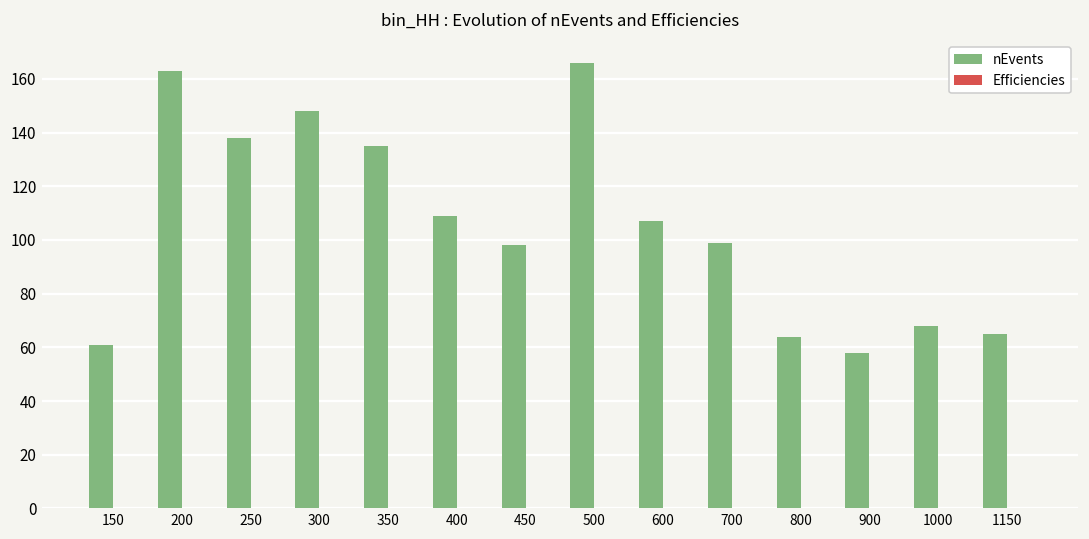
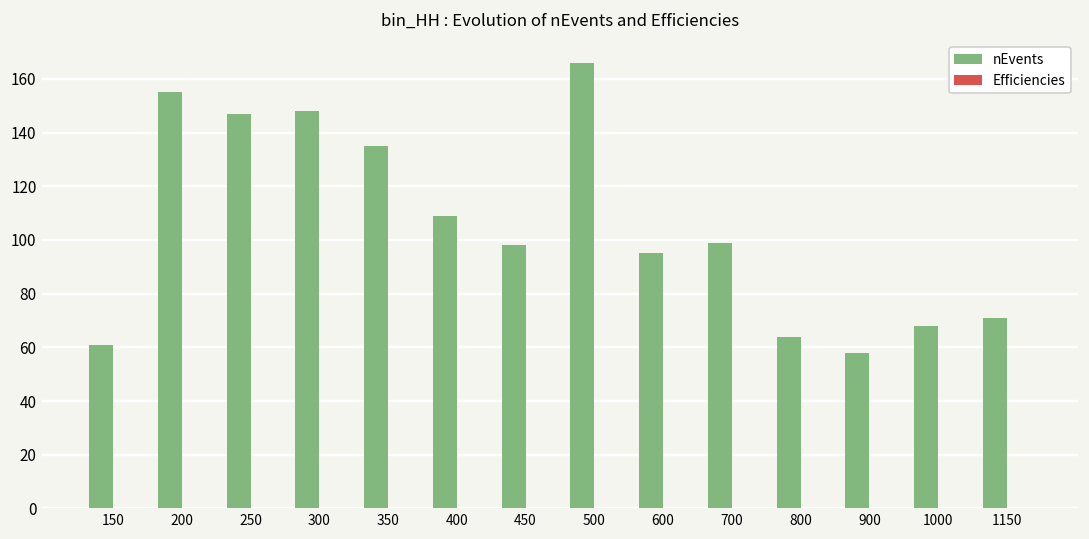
  {
    "nEvents": {
      "150": 61,
-     "200": 163,
-     "250": 138,
+     "200": 155,
+     "250": 147,
      "300": 148,
      "350": 135,
      "400": 109,
      "450": 98,
      "500": 166,
-     "600": 107,
+     "600": 95,
      "700": 99,
      "800": 64,
      "900": 58,
      "1000": 68,
-     "1150": 65
+     "1150": 71
    }
  }
